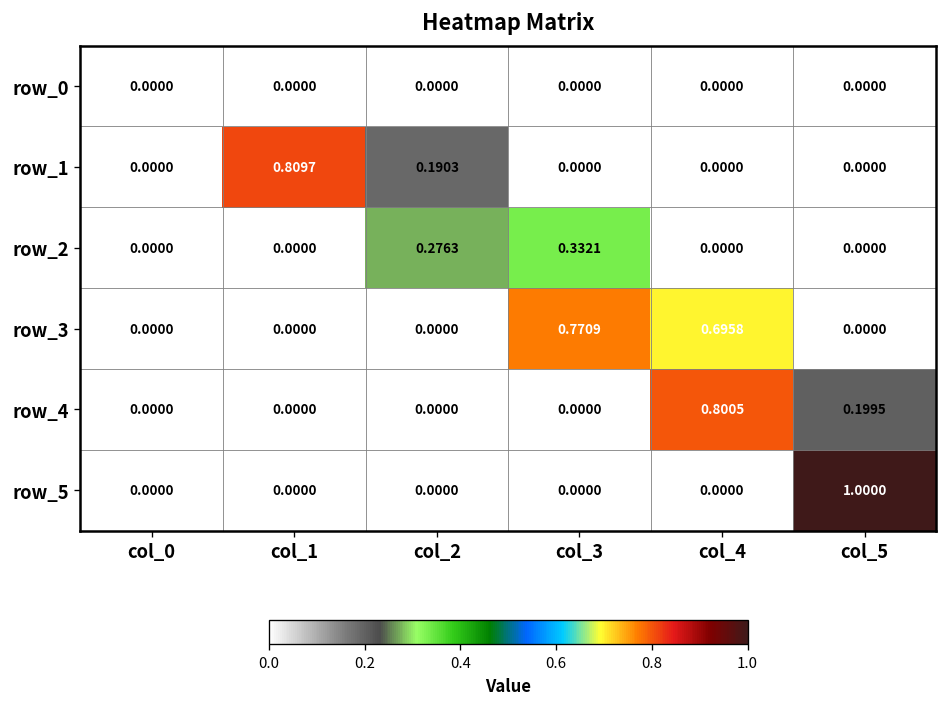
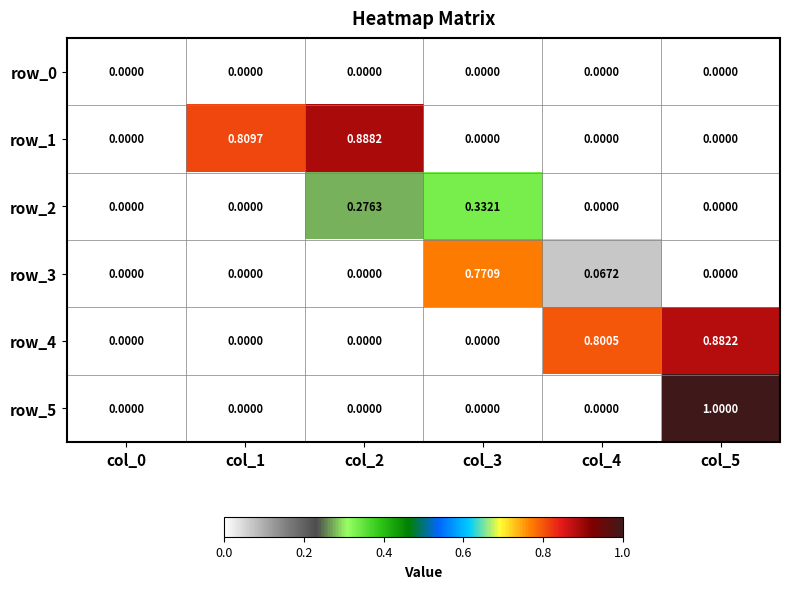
  {
    "row_0": {
      "col_0": 0.0000,
      "col_1": 0.0000,
      "col_2": 0.0000,
      "col_3": 0.0000,
      "col_4": 0.0000,
      "col_5": 0.0000
    },
    "row_1": {
      "col_0": 0.0000,
      "col_1": 0.8097,
-     "col_2": 0.1903,
+     "col_2": 0.8882,
      "col_3": 0.0000,
      "col_4": 0.0000,
      "col_5": 0.0000
    },
    "row_2": {
      "col_0": 0.0000,
      "col_1": 0.0000,
      "col_2": 0.2763,
      "col_3": 0.3321,
      "col_4": 0.0000,
      "col_5": 0.0000
    },
    "row_3": {
      "col_0": 0.0000,
      "col_1": 0.0000,
      "col_2": 0.0000,
      "col_3": 0.7709,
-     "col_4": 0.6958,
+     "col_4": 0.0672,
      "col_5": 0.0000
    },
    "row_4": {
      "col_0": 0.0000,
      "col_1": 0.0000,
      "col_2": 0.0000,
      "col_3": 0.0000,
      "col_4": 0.8005,
-     "col_5": 0.1995
+     "col_5": 0.8822
    },
    "row_5": {
      "col_0": 0.0000,
      "col_1": 0.0000,
      "col_2": 0.0000,
      "col_3": 0.0000,
      "col_4": 0.0000,
      "col_5": 1.0000
    }
  }
